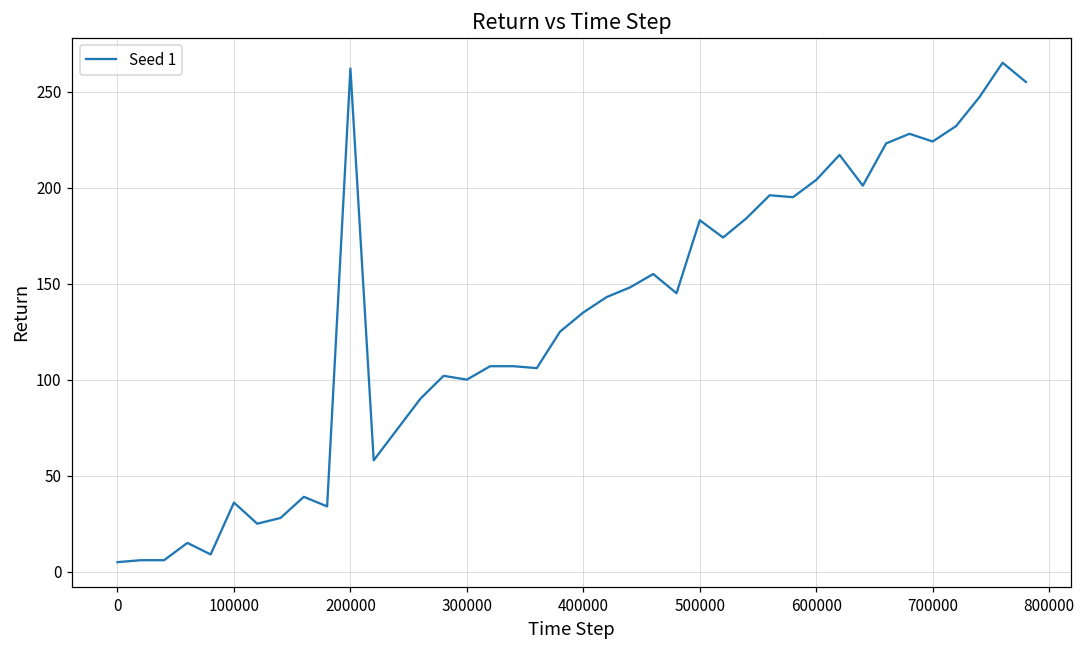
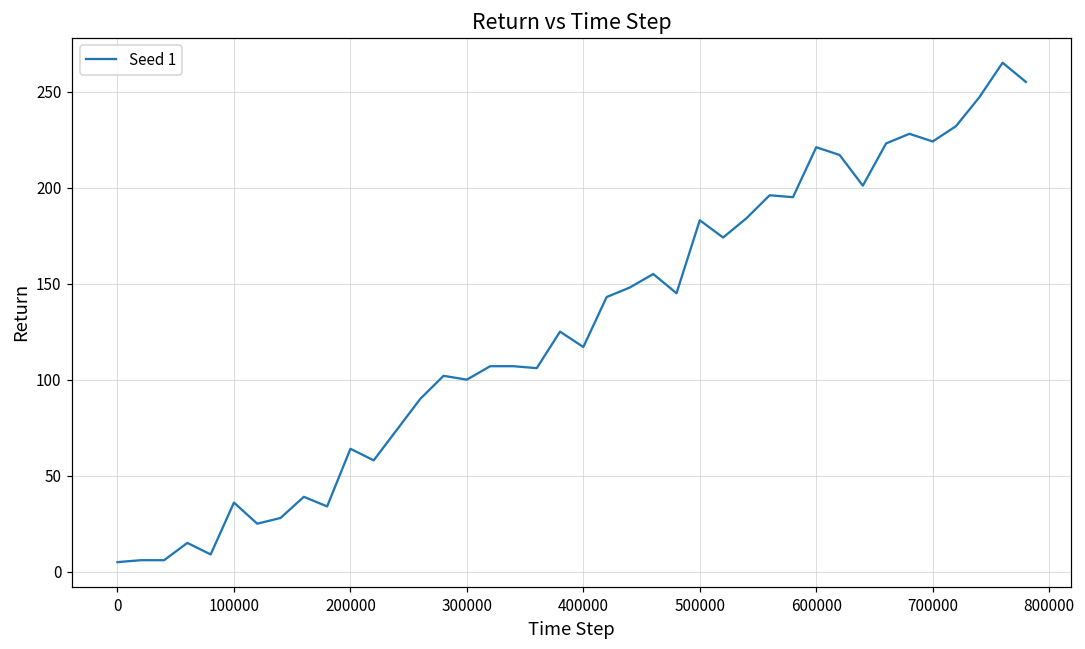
  {
    "0": 5,
    "100000": 36,
-   "200000": 262,
+   "200000": 64,
    "300000": 100,
-   "400000": 135,
+   "400000": 117,
    "500000": 183,
-   "600000": 204,
+   "600000": 221,
    "700000": 224
  }
